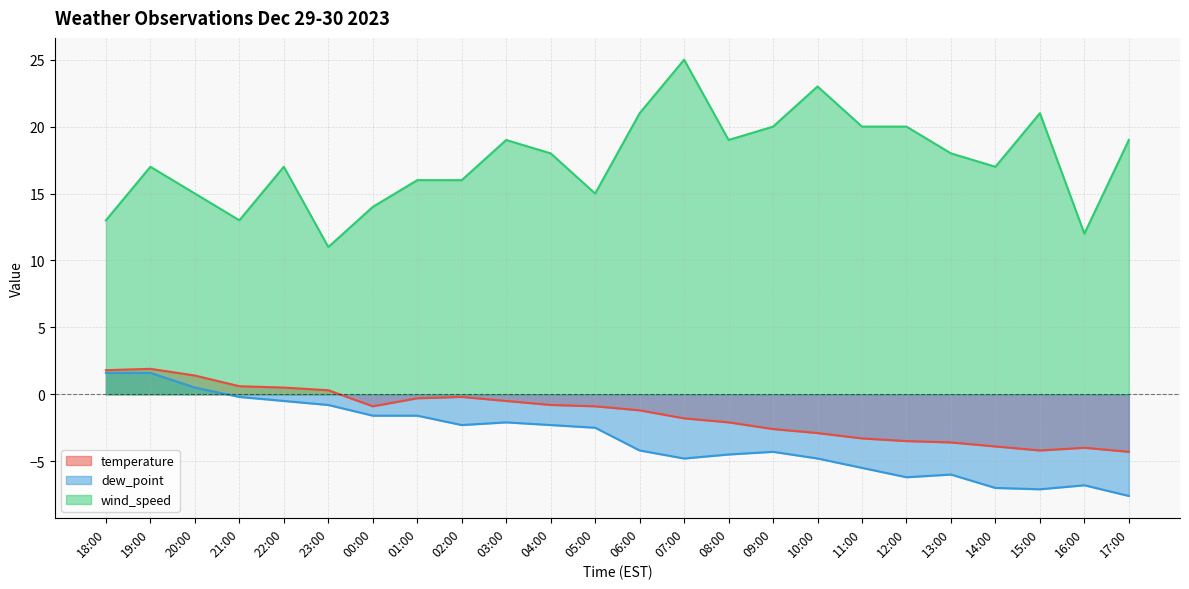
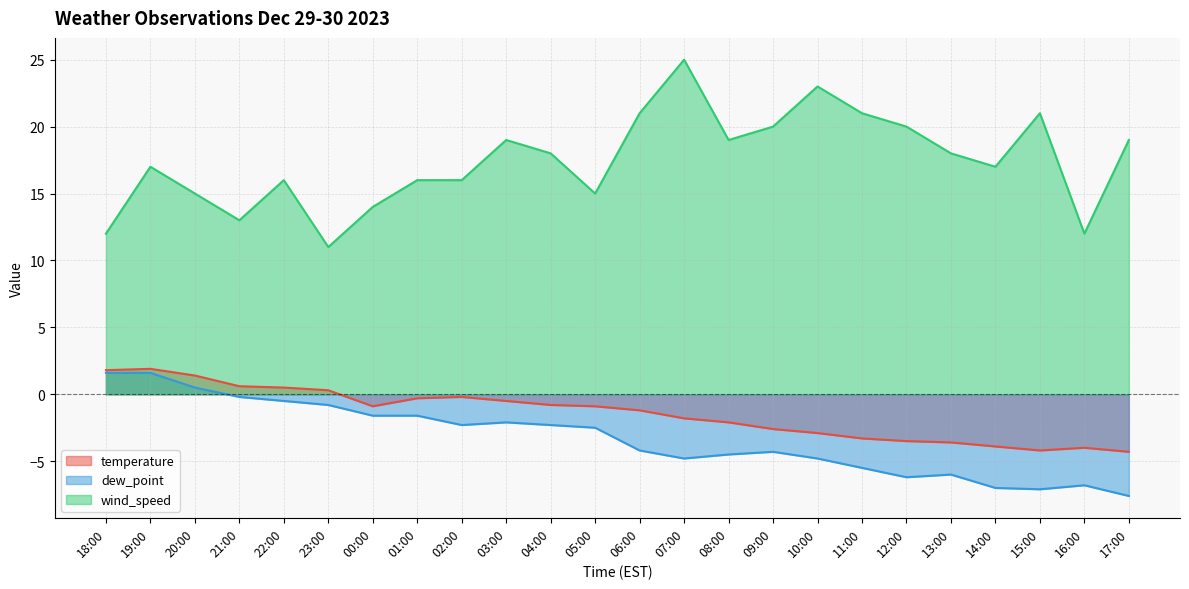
  {
    "wind_speed": {
-     "18:00": 13,
+     "18:00": 12,
      "19:00": 17,
      "20:00": 15,
      "21:00": 13,
-     "22:00": 17,
+     "22:00": 16,
      "23:00": 11,
      "00:00": 14,
      "01:00": 16,
      "02:00": 16,
      "03:00": 19,
      "04:00": 18,
      "05:00": 15,
      "06:00": 21,
      "07:00": 25,
      "08:00": 19,
      "09:00": 20,
      "10:00": 23,
-     "11:00": 20,
+     "11:00": 21,
      "12:00": 20,
      "13:00": 18,
      "14:00": 17,
      "15:00": 21,
      "16:00": 12,
      "17:00": 19
    }
  }
